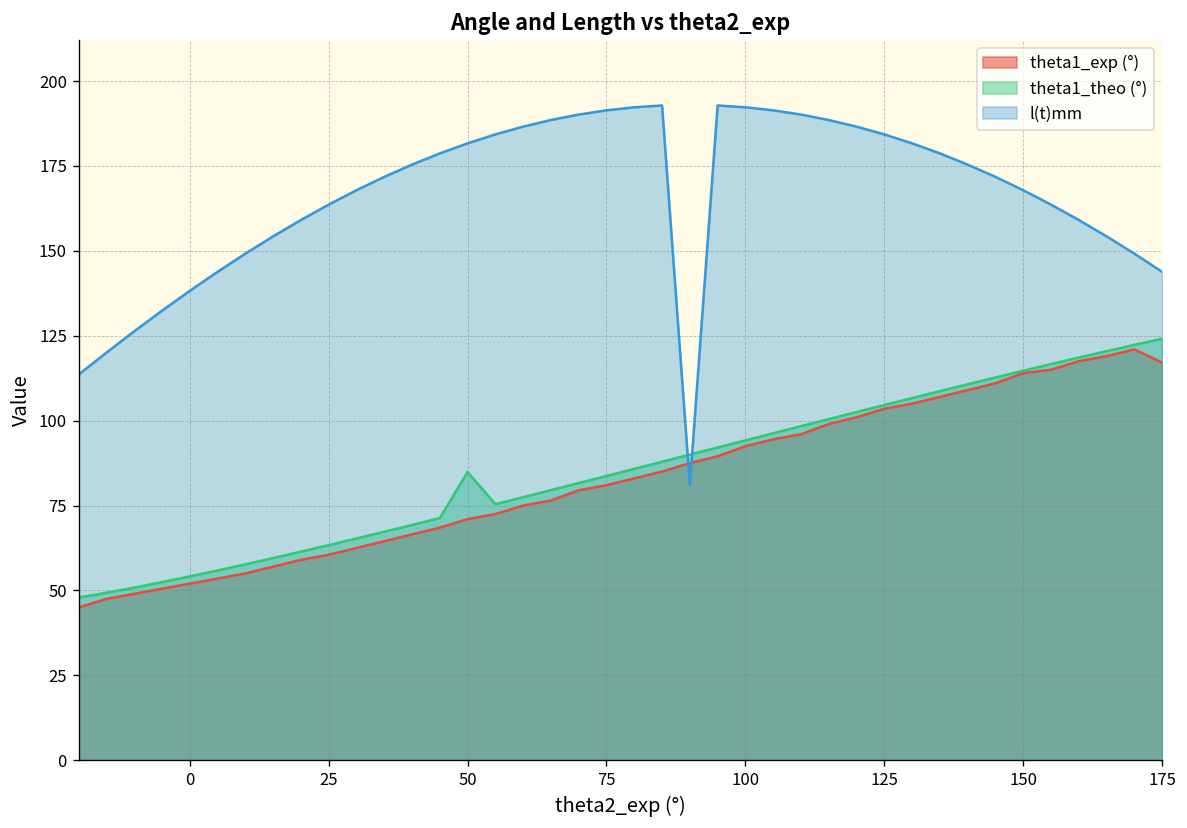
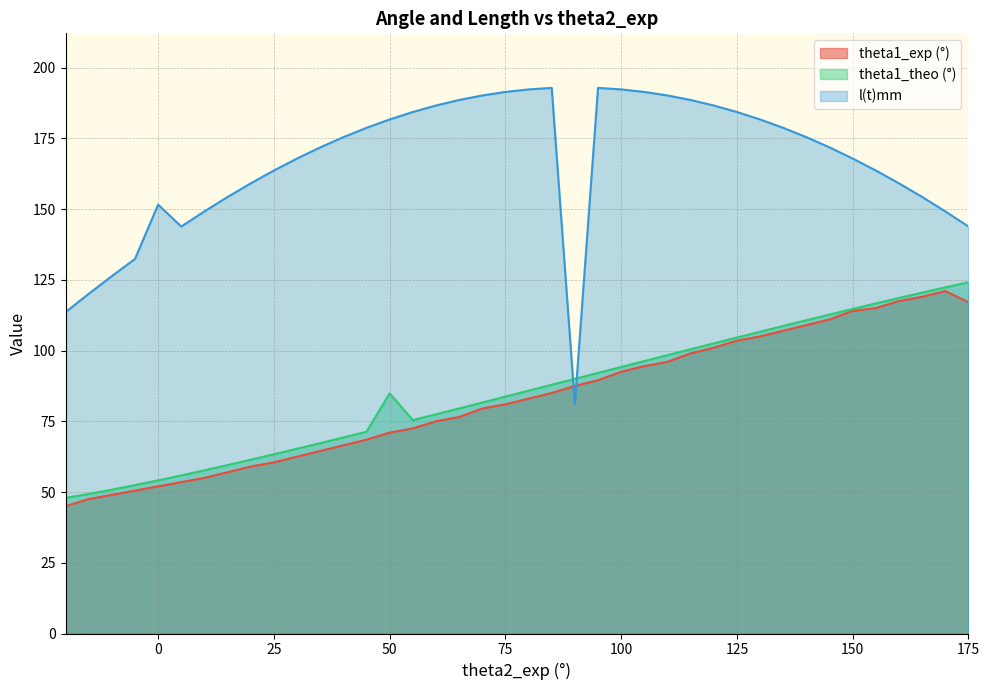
  {
    "theta1_exp (°)": {
      "0": 52,
      "25": 61,
      "50": 71,
      "75": 81,
      "100": 93,
      "125": 104,
      "175": 117
    },
    "theta1_theo (°)": {
      "0": 54,
      "25": 63,
      "50": 85,
      "75": 84,
      "100": 94,
      "125": 105,
      "175": 124
    },
    "l(t)mm": {
-     "0": 138,
+     "0": 152,
      "25": 164,
      "50": 182,
      "75": 191,
      "100": 192,
      "125": 184,
      "150": 168,
      "175": 144
    }
  }
